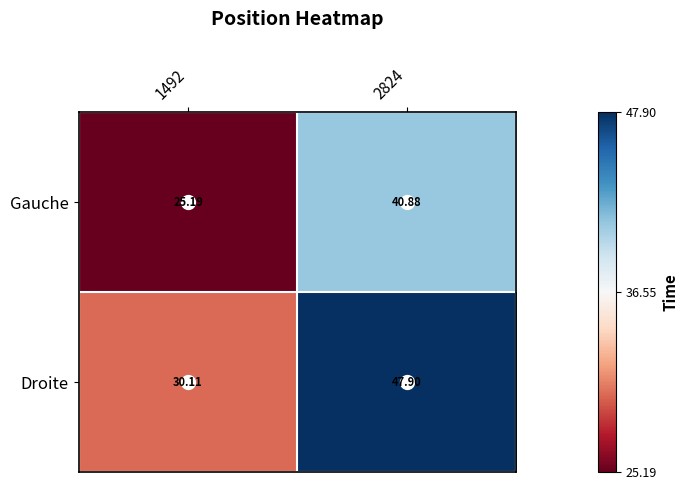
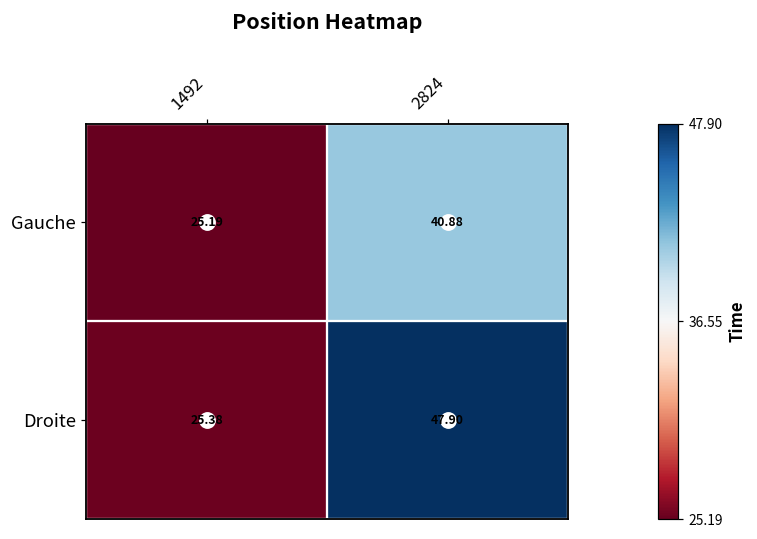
  {
    "Droite": {
-     "1492": 30.11
+     "1492": 25.38
    }
  }
